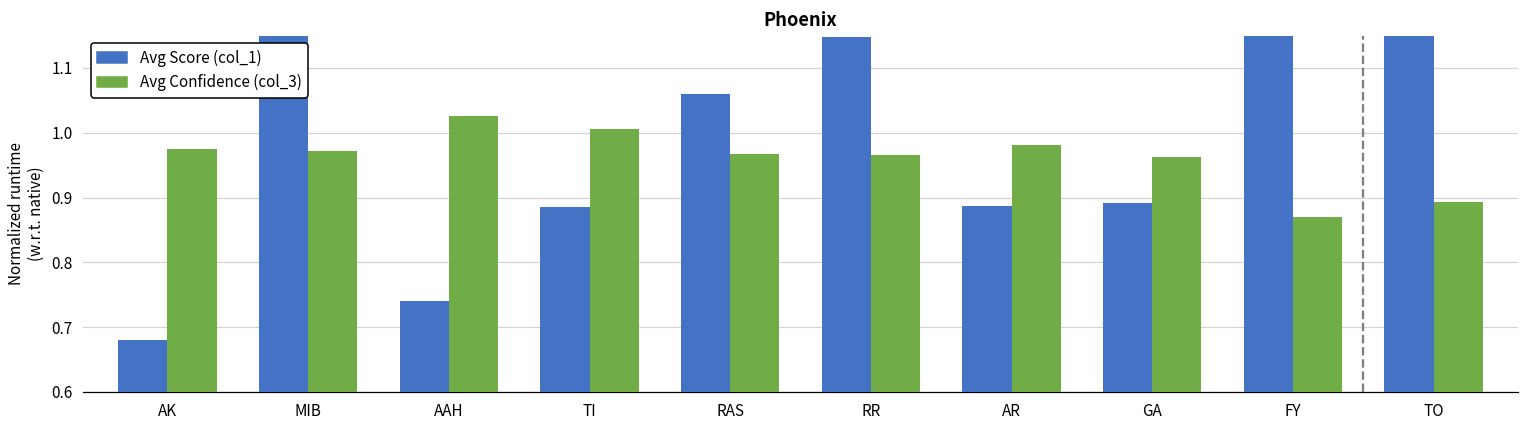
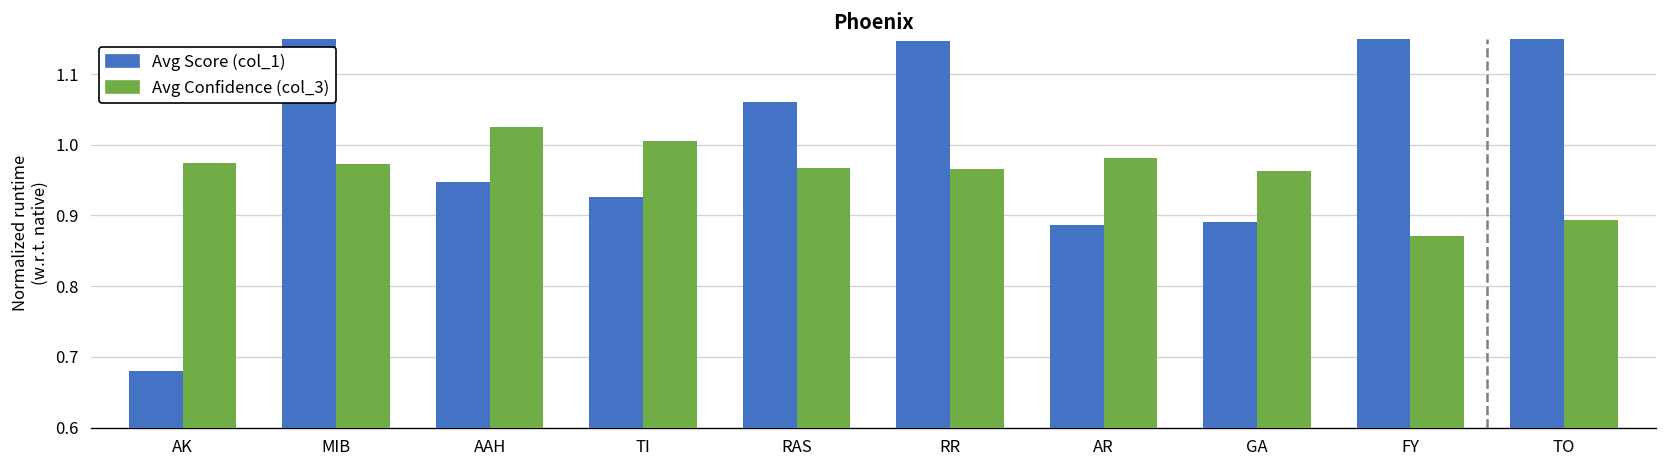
  {
    "Avg Score (col_1)": {
      "AK": 0.68,
-     "AAH": 0.74,
-     "TI": 0.88,
+     "AAH": 0.95,
+     "TI": 0.93,
      "RAS": 1.06,
      "RR": 1.15,
      "AR": 0.89,
      "GA": 0.89
    },
    "Avg Confidence (col_3)": {
      "AK": 0.97,
      "MIB": 0.97,
      "AAH": 1.03,
      "TI": 1.01,
      "RAS": 0.97,
      "RR": 0.97,
      "AR": 0.98,
      "GA": 0.96,
      "FY": 0.87,
      "TO": 0.89
    }
  }
